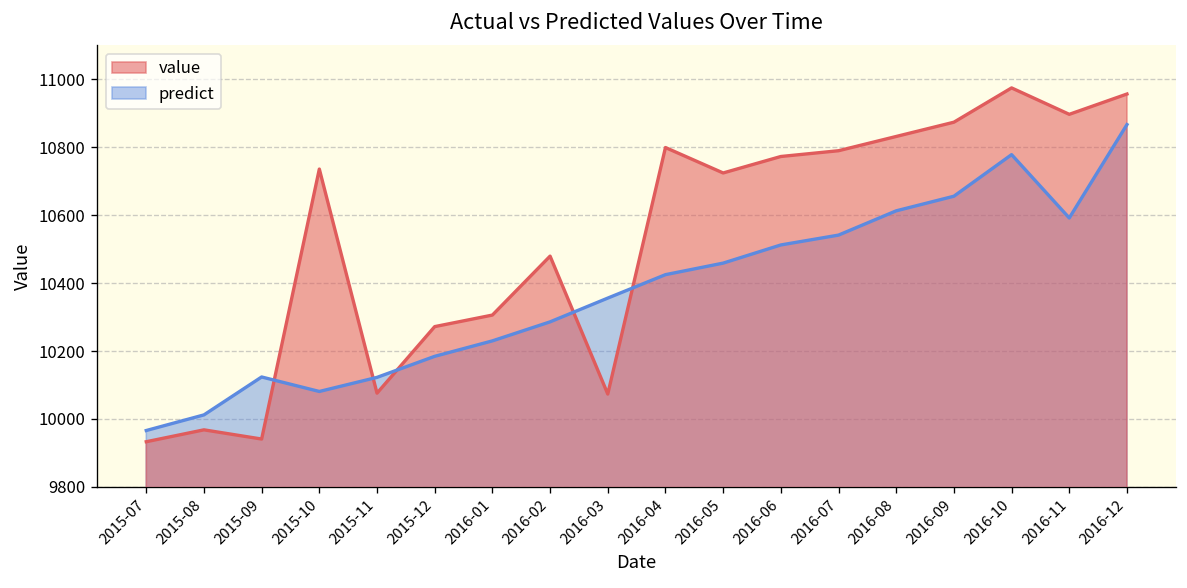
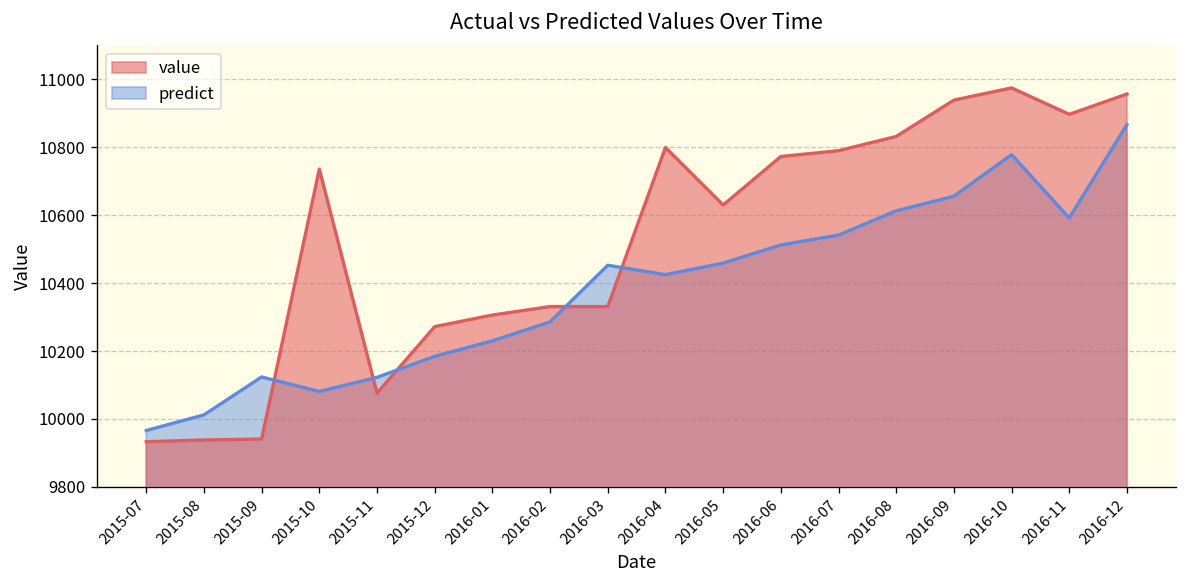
  {
    "value": {
      "2015-07": 9930,
-     "2015-08": 9970,
+     "2015-08": 9940,
      "2015-09": 9940,
      "2015-10": 10740,
      "2015-11": 10080,
      "2015-12": 10270,
      "2016-01": 10310,
-     "2016-02": 10480,
-     "2016-03": 10070,
+     "2016-02": 10330,
+     "2016-03": 10330,
      "2016-04": 10800,
-     "2016-05": 10720,
+     "2016-05": 10630,
      "2016-06": 10770,
      "2016-07": 10790,
      "2016-08": 10830,
-     "2016-09": 10870,
+     "2016-09": 10940,
      "2016-10": 10980,
      "2016-11": 10900,
      "2016-12": 10960
    },
    "predict": {
      "2015-07": 9970,
      "2015-08": 10010,
      "2015-09": 10120,
      "2015-10": 10080,
      "2015-11": 10120,
      "2015-12": 10180,
      "2016-01": 10230,
      "2016-02": 10290,
-     "2016-03": 10360,
+     "2016-03": 10450,
      "2016-04": 10430,
      "2016-05": 10460,
      "2016-06": 10510,
      "2016-07": 10540,
      "2016-08": 10610,
      "2016-09": 10660,
      "2016-10": 10780,
      "2016-11": 10590,
      "2016-12": 10870
    }
  }
